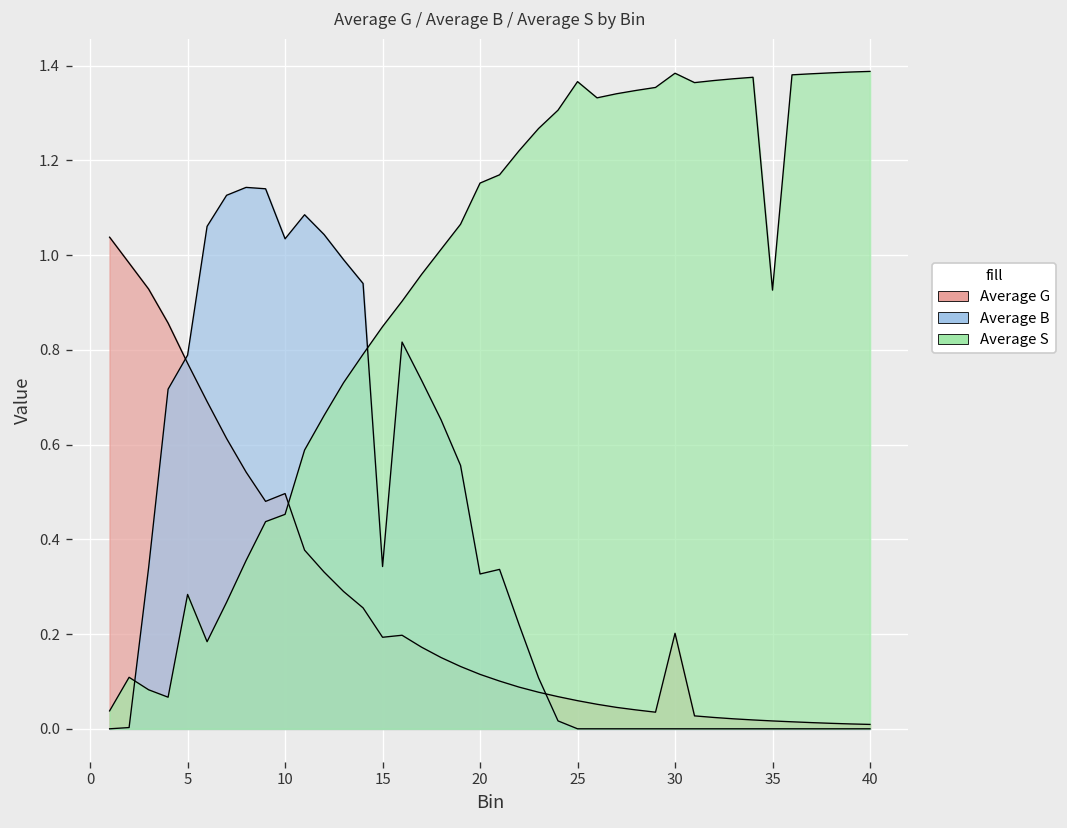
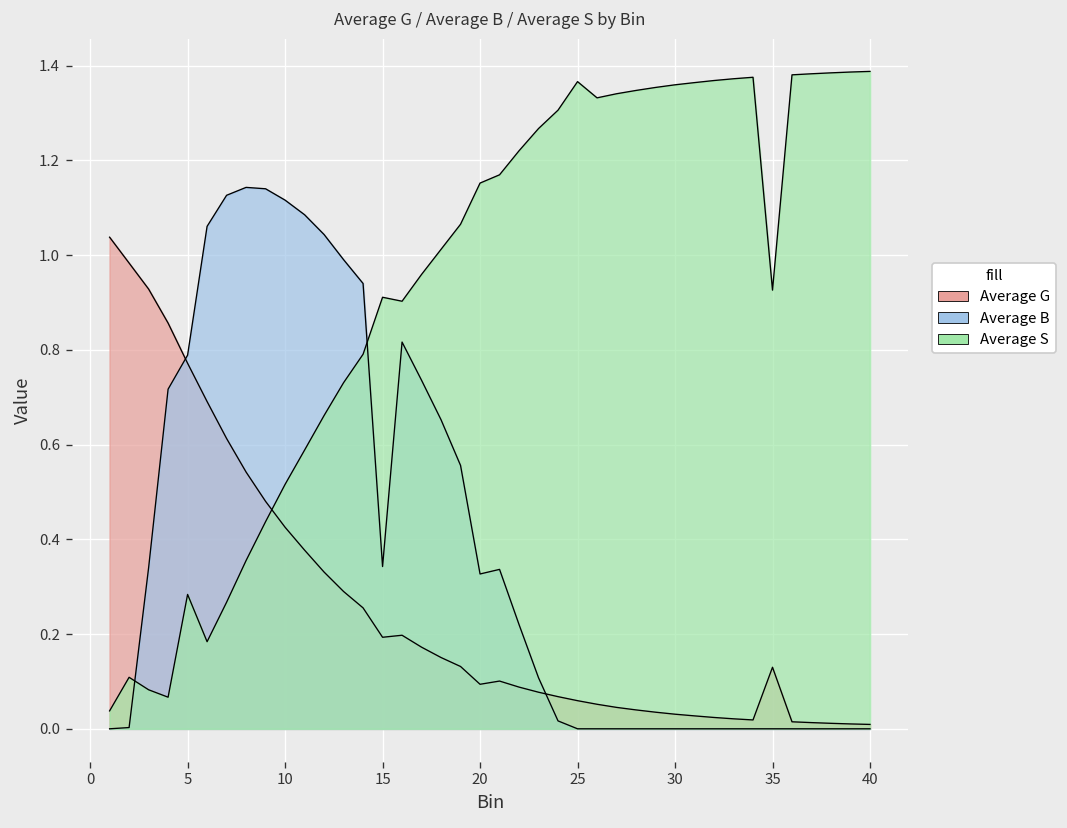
  {
    "Average G": {
      "5": 0.77,
-     "10": 0.50,
+     "10": 0.43,
      "15": 0.19,
-     "20": 0.11,
+     "20": 0.09,
      "25": 0.06,
-     "30": 0.20,
-     "35": 0.02,
+     "30": 0.03,
+     "35": 0.13,
      "40": 0.01
    },
    "Average B": {
      "5": 0.79,
-     "10": 1.03,
+     "10": 1.12,
      "15": 0.34,
      "20": 0.33,
      "25": 0.00,
      "30": 0.00,
      "35": 0.00,
      "40": 0.00
    },
    "Average S": {
      "5": 0.28,
-     "10": 0.45,
-     "15": 0.85,
+     "10": 0.52,
+     "15": 0.91,
      "20": 1.15,
      "25": 1.37,
-     "30": 1.38,
+     "30": 1.36,
      "35": 0.93,
      "40": 1.39
    }
  }
